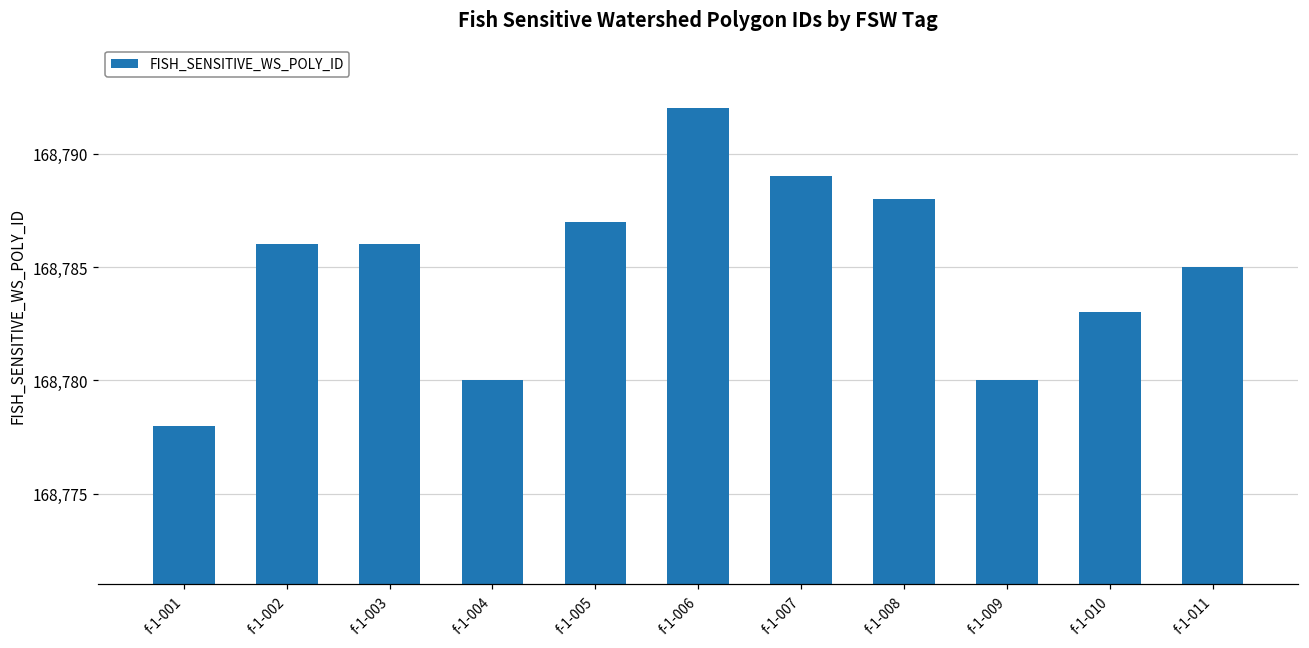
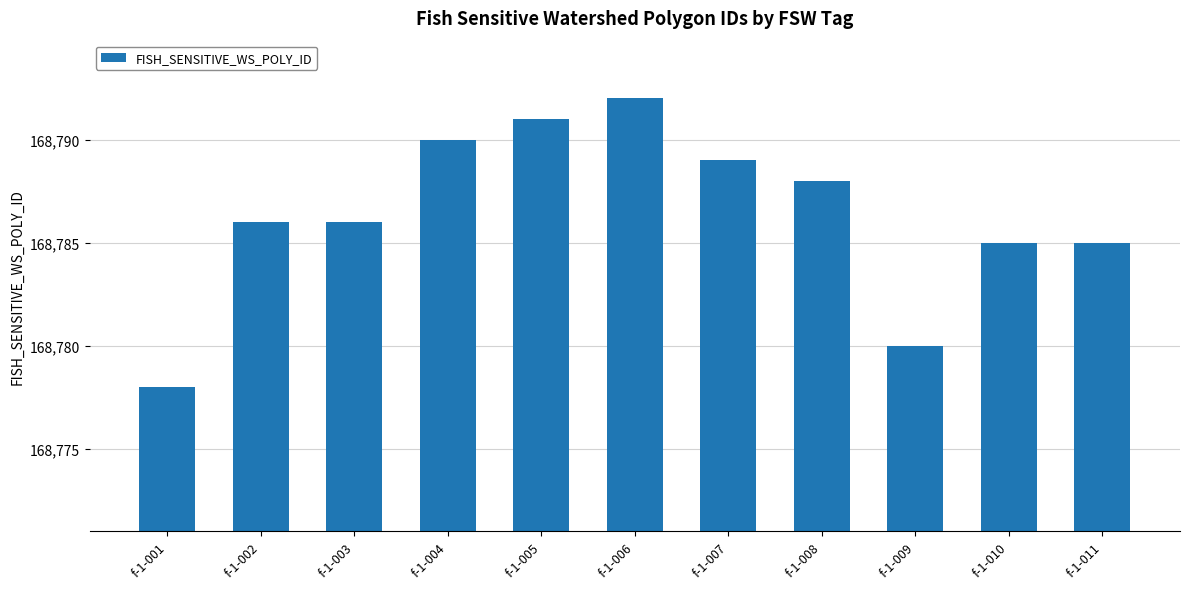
  {
    "f-1-001": "168,778",
    "f-1-002": "168,786",
    "f-1-003": "168,786",
-   "f-1-004": "168,780",
-   "f-1-005": "168,787",
+   "f-1-004": "168,790",
+   "f-1-005": "168,791",
    "f-1-006": "168,792",
    "f-1-007": "168,789",
    "f-1-008": "168,788",
    "f-1-009": "168,780",
-   "f-1-010": "168,783",
+   "f-1-010": "168,785",
    "f-1-011": "168,785"
  }
